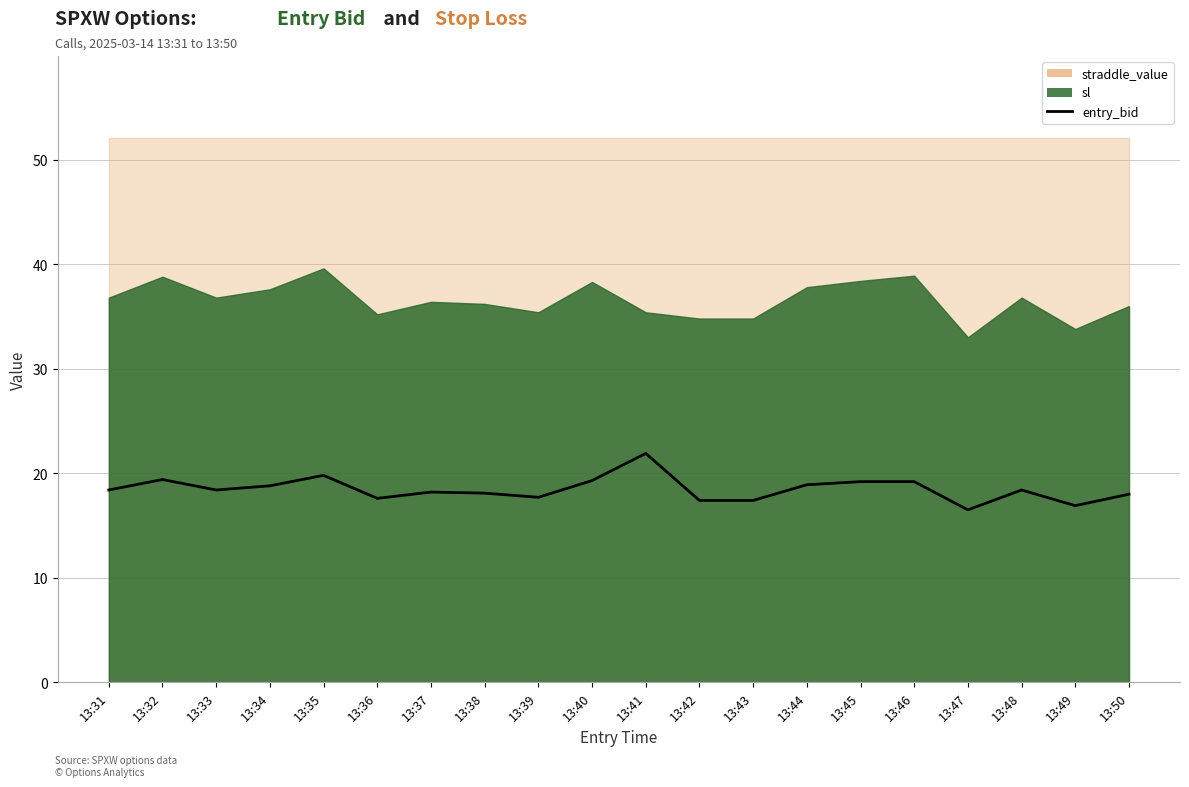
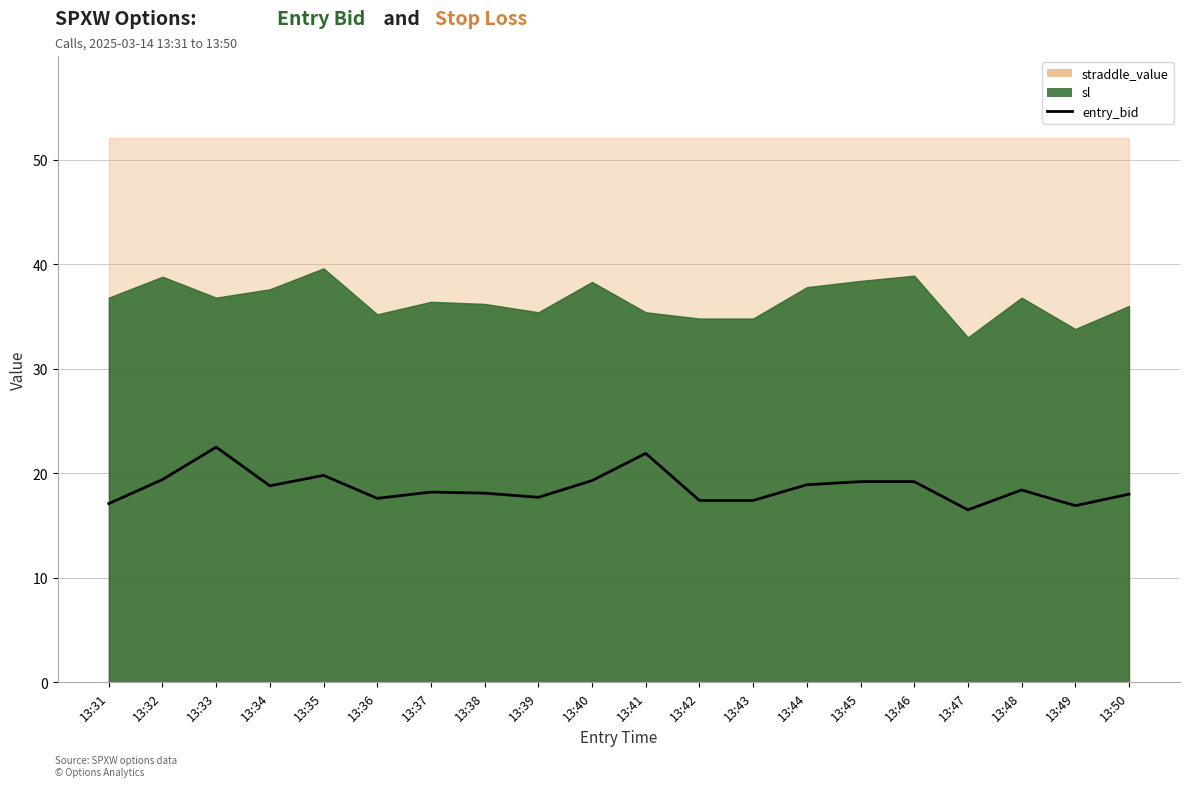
  {
    "straddle_value": {
      "13:31": 52.1,
      "13:32": 52.1,
      "13:33": 52.1,
      "13:34": 52.1,
      "13:35": 52.1,
      "13:36": 52.1,
      "13:37": 52.1,
      "13:38": 52.1,
      "13:39": 52.1,
      "13:40": 52.1,
      "13:41": 52.1,
      "13:42": 52.1,
      "13:43": 52.1,
      "13:44": 52.1,
      "13:45": 52.1,
      "13:46": 52.1,
      "13:47": 52.1,
      "13:48": 52.1,
      "13:49": 52.1,
      "13:50": 52.1
    },
    "sl": {
      "13:31": 36.8,
      "13:32": 38.8,
      "13:33": 36.8,
      "13:34": 37.6,
      "13:35": 39.6,
      "13:36": 35.2,
      "13:37": 36.4,
      "13:38": 36.2,
      "13:39": 35.4,
      "13:40": 38.3,
      "13:41": 35.4,
      "13:42": 34.8,
      "13:43": 34.8,
      "13:44": 37.8,
      "13:45": 38.4,
      "13:46": 38.9,
      "13:47": 33.0,
      "13:48": 36.8,
      "13:49": 33.8,
      "13:50": 36.0
    },
    "entry_bid": {
-     "13:31": 18.4,
+     "13:31": 17.1,
      "13:32": 19.4,
-     "13:33": 18.4,
+     "13:33": 22.5,
      "13:34": 18.8,
      "13:35": 19.8,
      "13:36": 17.6,
      "13:37": 18.2,
      "13:38": 18.1,
      "13:39": 17.7,
      "13:40": 19.3,
      "13:41": 21.9,
      "13:42": 17.4,
      "13:43": 17.4,
      "13:44": 18.9,
      "13:45": 19.2,
      "13:46": 19.2,
      "13:47": 16.5,
      "13:48": 18.4,
      "13:49": 16.9,
      "13:50": 18.0
    }
  }
